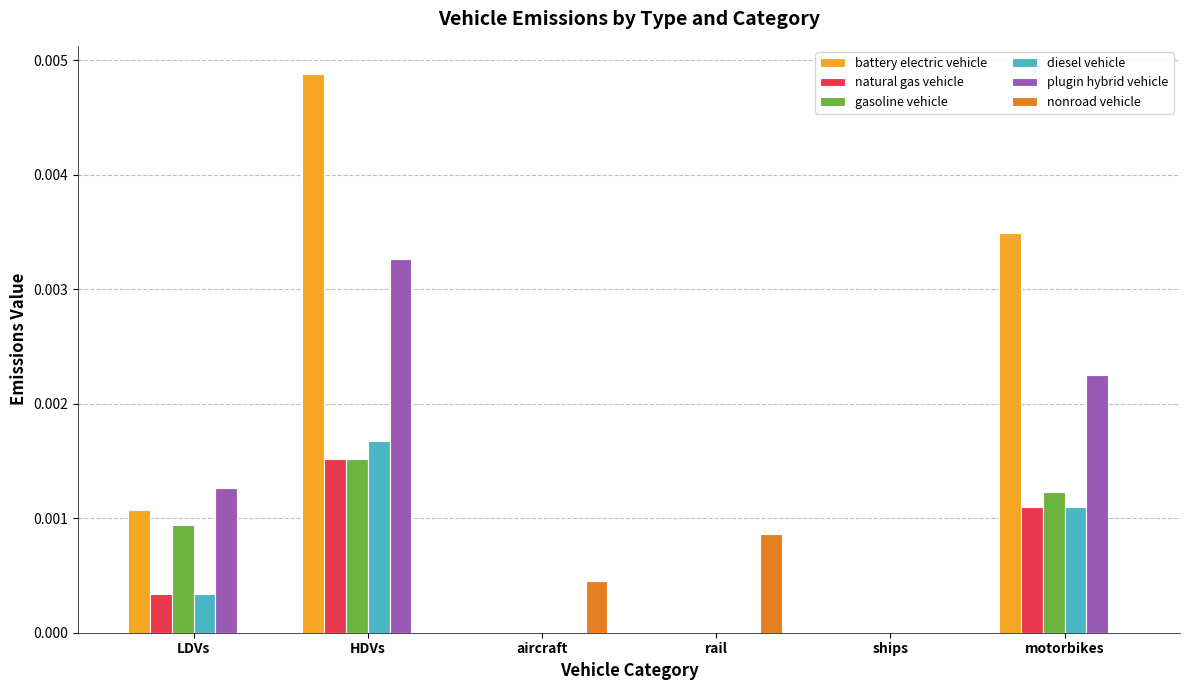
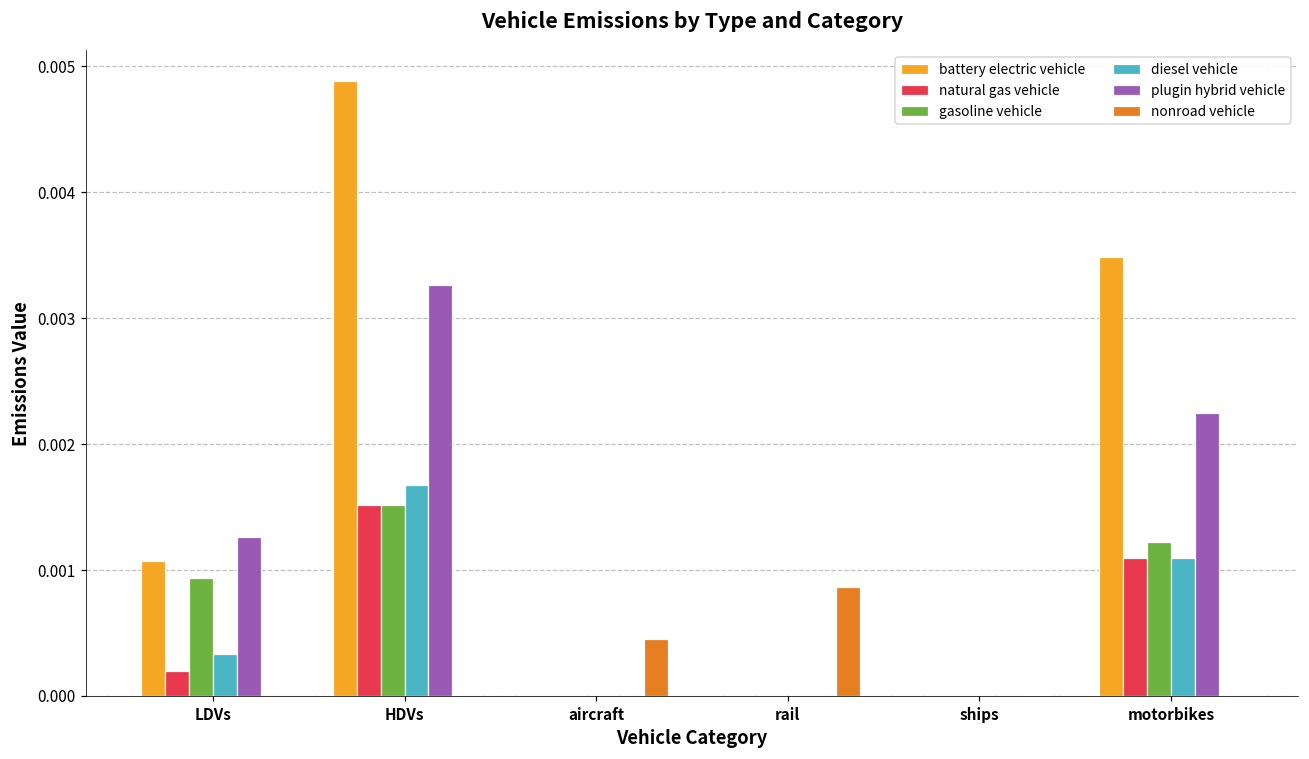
  {
    "natural gas vehicle": {
-     "LDVs": 0.00034,
+     "LDVs": 0.00020,
      "HDVs": 0.00152,
      "aircraft": 0.00000,
      "rail": 0.00000,
      "ships": 0.00000,
      "motorbikes": 0.00110
    },
    "gasoline vehicle": {
      "LDVs": 0.00094,
      "HDVs": 0.00152,
      "aircraft": 0.00000,
      "rail": 0.00000,
      "ships": 0.00000,
      "motorbikes": 0.00123
    },
    "diesel vehicle": {
      "LDVs": 0.00034,
      "HDVs": 0.00167,
      "aircraft": 0.00000,
      "rail": 0.00000,
      "ships": 0.00000,
      "motorbikes": 0.00110
    },
    "plugin hybrid vehicle": {
      "LDVs": 0.00126,
      "HDVs": 0.00327,
      "aircraft": 0.00000,
      "rail": 0.00000,
      "ships": 0.00000,
      "motorbikes": 0.00225
    }
  }
